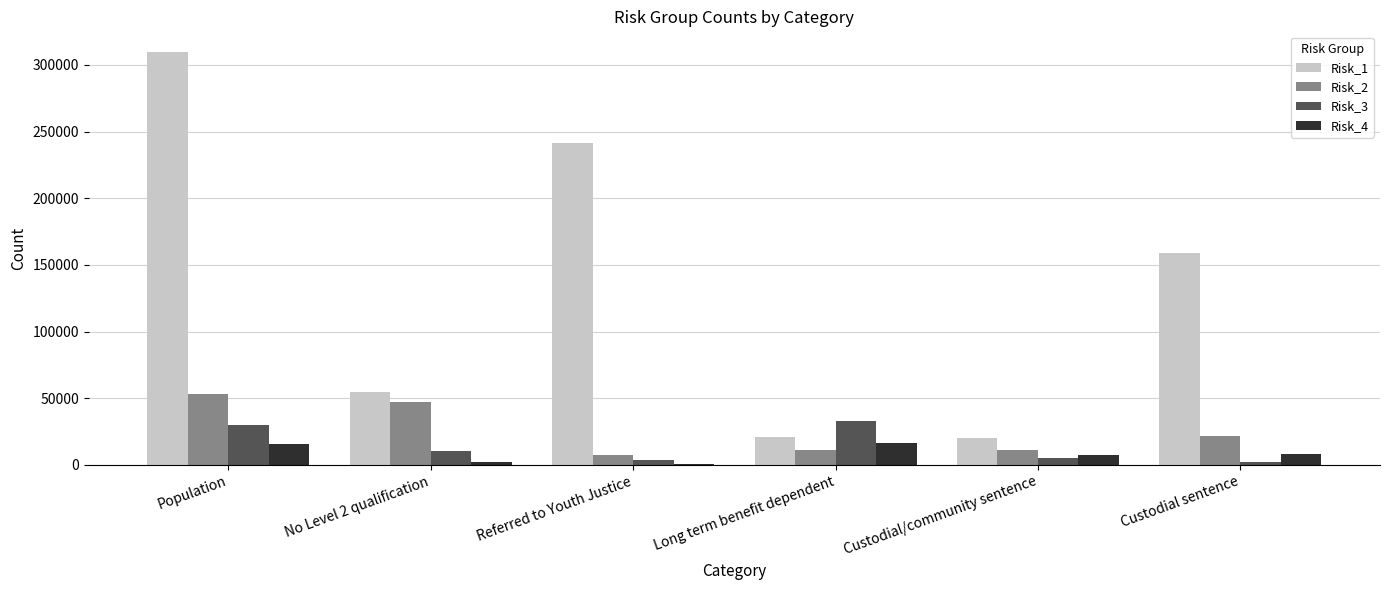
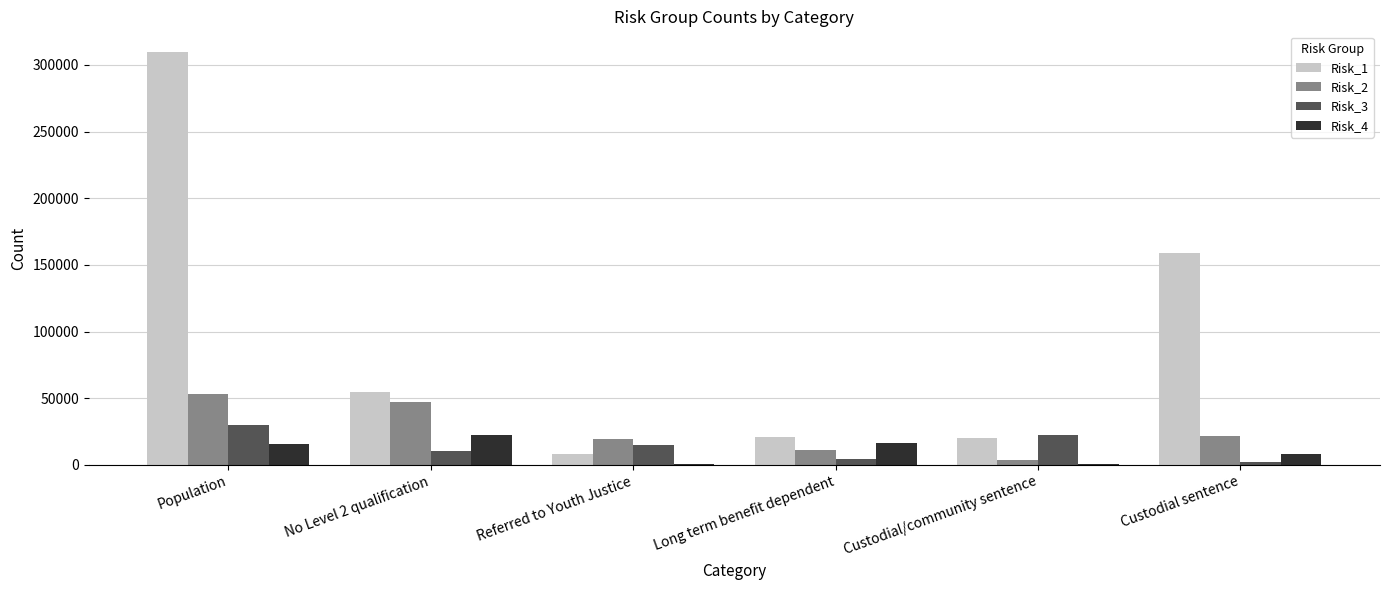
  {
    "Risk_1": {
      "Population": 310000,
      "No Level 2 qualification": 55000,
-     "Referred to Youth Justice": 241000,
+     "Referred to Youth Justice": 8000,
      "Long term benefit dependent": 21000,
      "Custodial/community sentence": 20000,
      "Custodial sentence": 159000
    },
    "Risk_2": {
      "Population": 53000,
      "No Level 2 qualification": 47000,
-     "Referred to Youth Justice": 8000,
+     "Referred to Youth Justice": 20000,
      "Long term benefit dependent": 11000,
-     "Custodial/community sentence": 11000,
+     "Custodial/community sentence": 4000,
      "Custodial sentence": 21000
    },
    "Risk_3": {
      "Population": 30000,
      "No Level 2 qualification": 11000,
-     "Referred to Youth Justice": 4000,
-     "Long term benefit dependent": 33000,
-     "Custodial/community sentence": 5000,
+     "Referred to Youth Justice": 15000,
+     "Long term benefit dependent": 5000,
+     "Custodial/community sentence": 22000,
      "Custodial sentence": 2000
    },
    "Risk_4": {
      "Population": 16000,
-     "No Level 2 qualification": 2000,
+     "No Level 2 qualification": 23000,
      "Long term benefit dependent": 17000,
-     "Custodial/community sentence": 8000,
+     "Custodial/community sentence": 1000,
      "Custodial sentence": 8000
    }
  }
